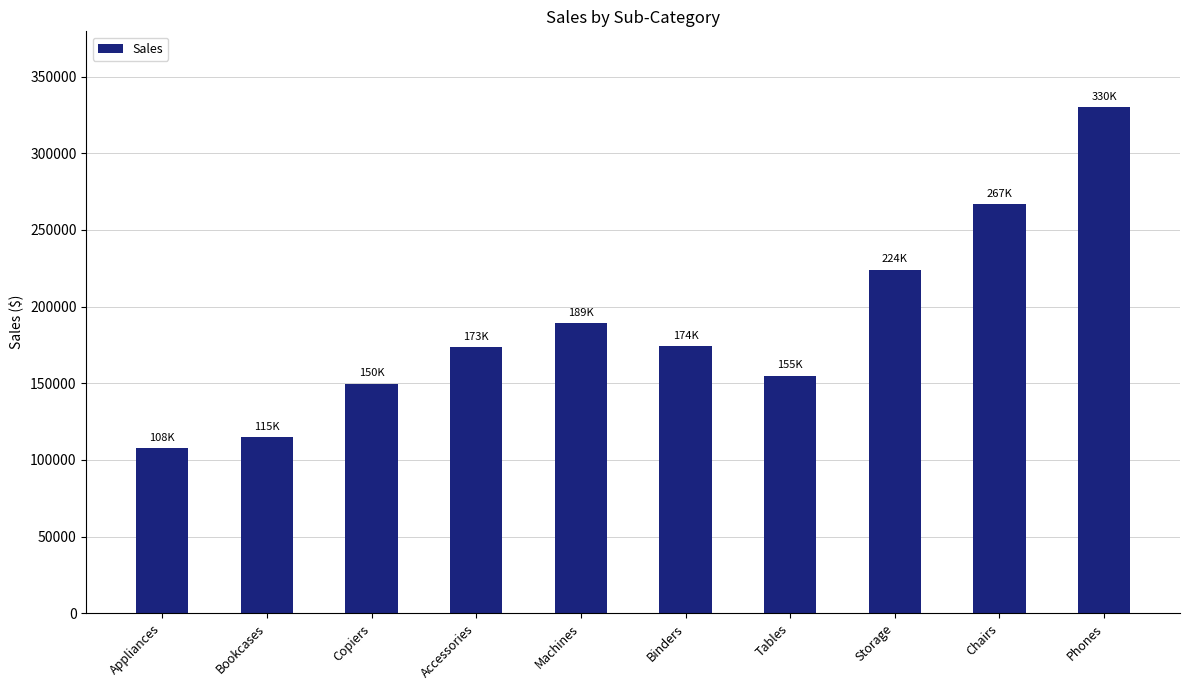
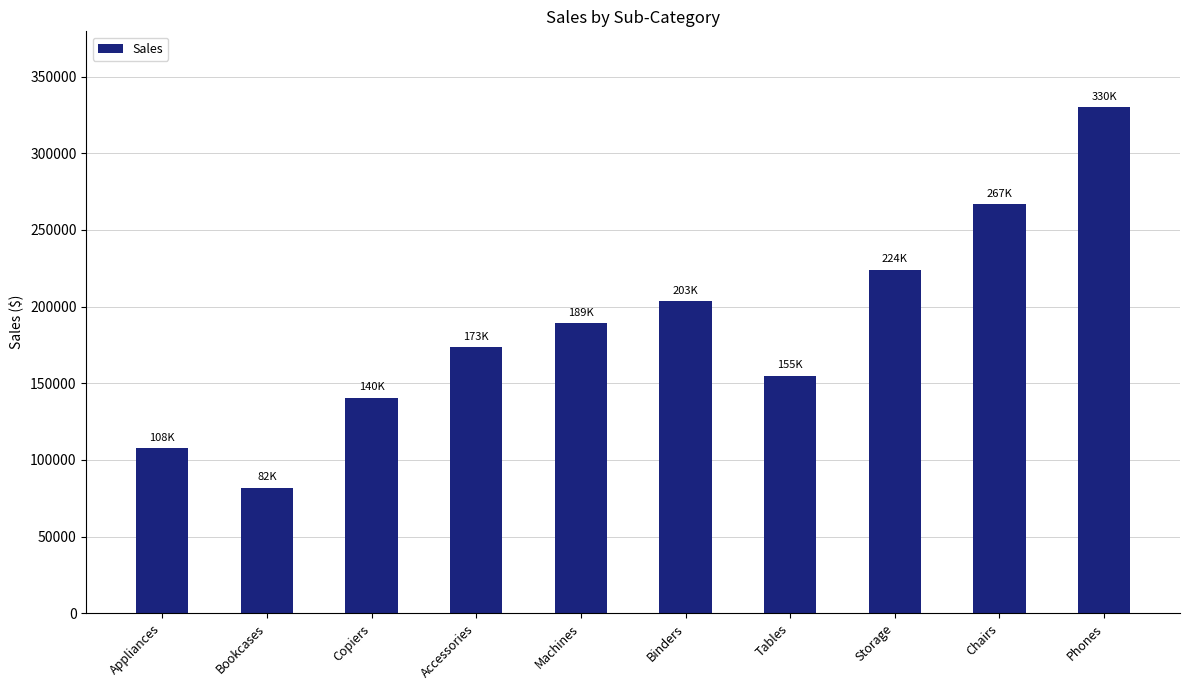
  {
    "Appliances": "108K",
-   "Bookcases": "115K",
-   "Copiers": "150K",
+   "Bookcases": "82K",
+   "Copiers": "140K",
    "Accessories": "173K",
    "Machines": "189K",
-   "Binders": "174K",
+   "Binders": "203K",
    "Tables": "155K",
    "Storage": "224K",
    "Chairs": "267K",
    "Phones": "330K"
  }
